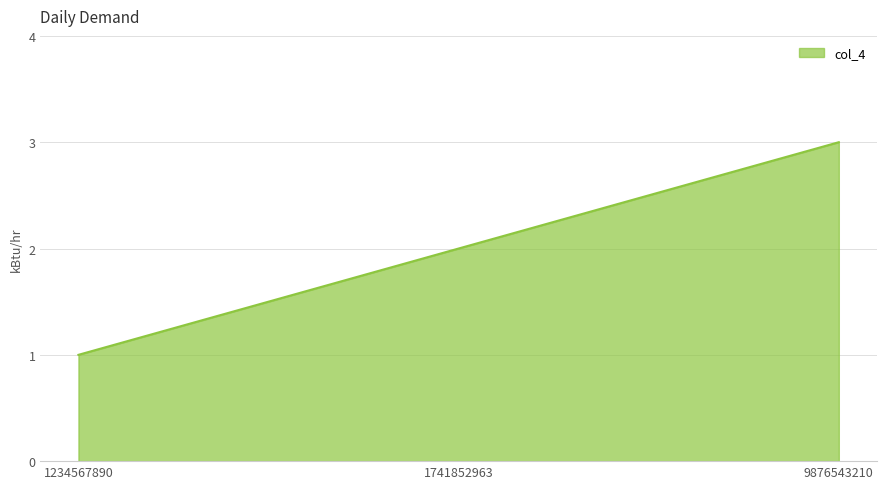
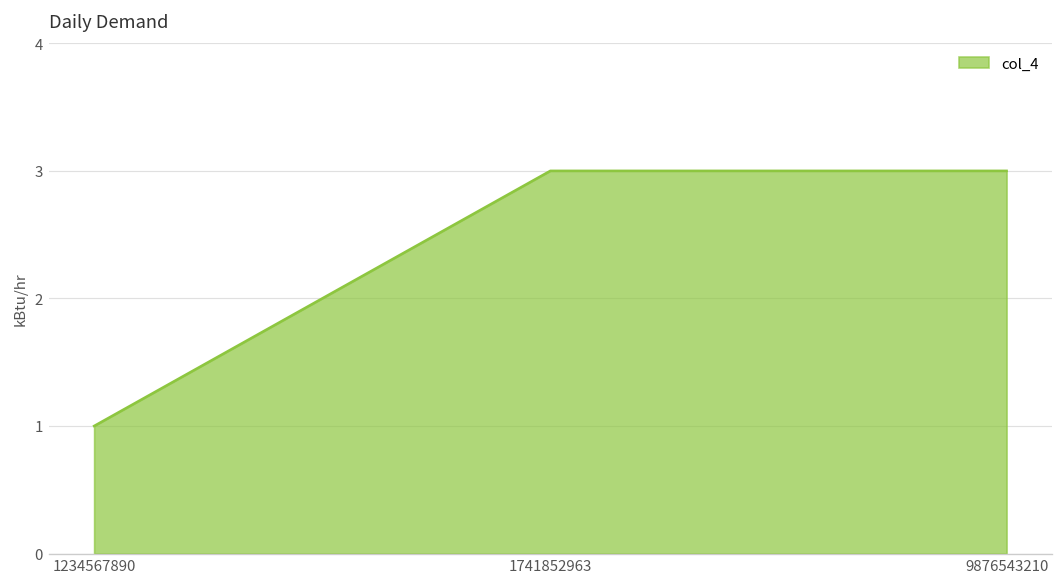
  {
    "1234567890": 1,
-   "1741852963": 2,
+   "1741852963": 3,
    "9876543210": 3
  }
